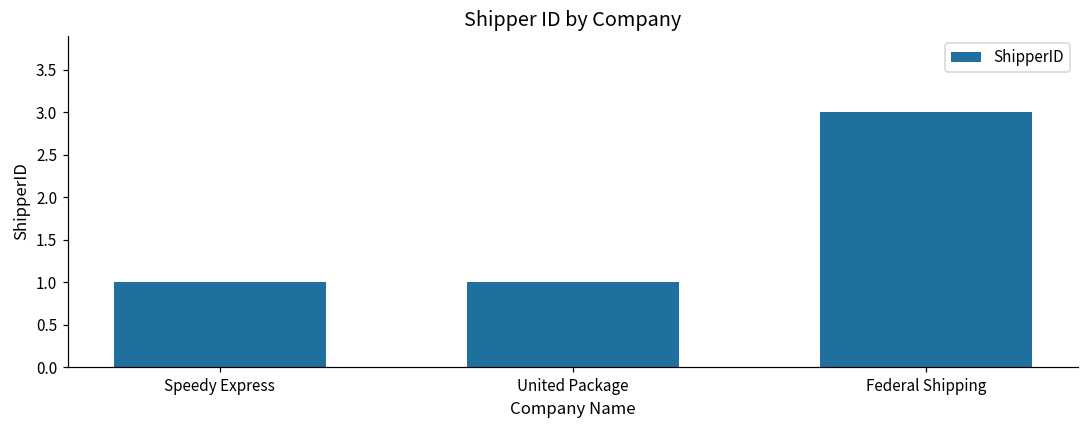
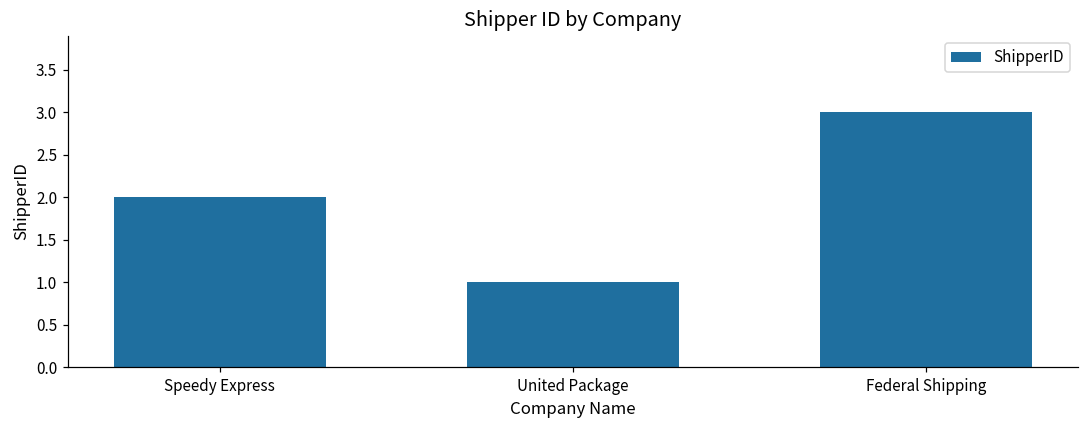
  {
-   "Speedy Express": 1,
+   "Speedy Express": 2,
    "United Package": 1,
    "Federal Shipping": 3
  }
